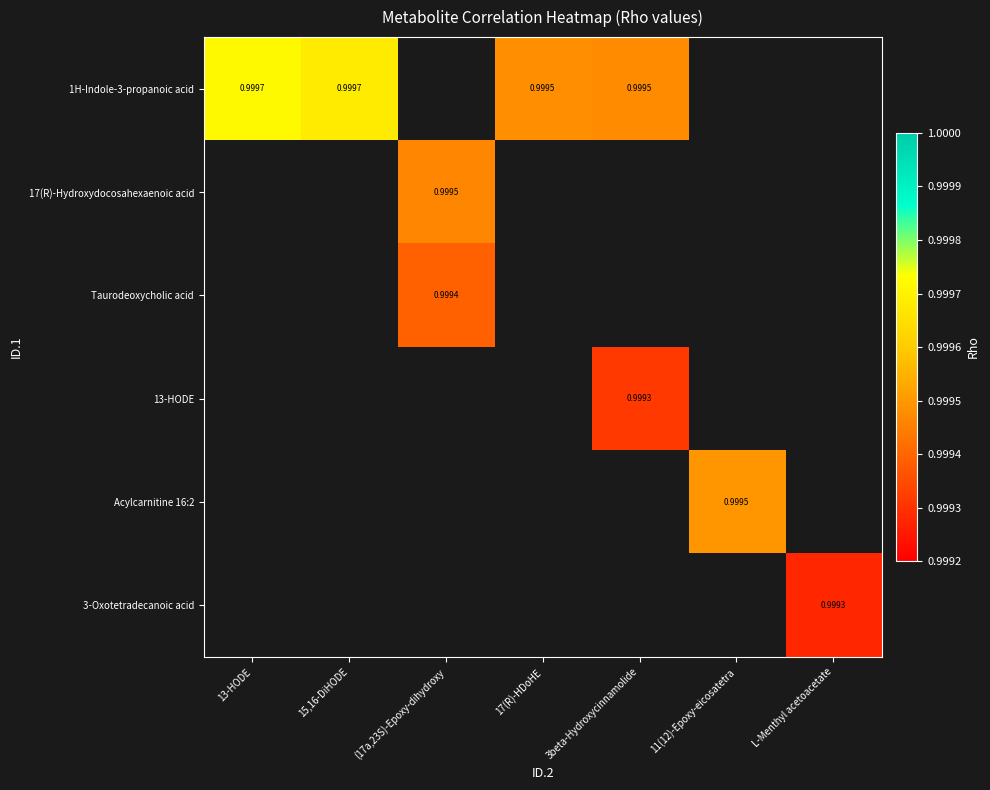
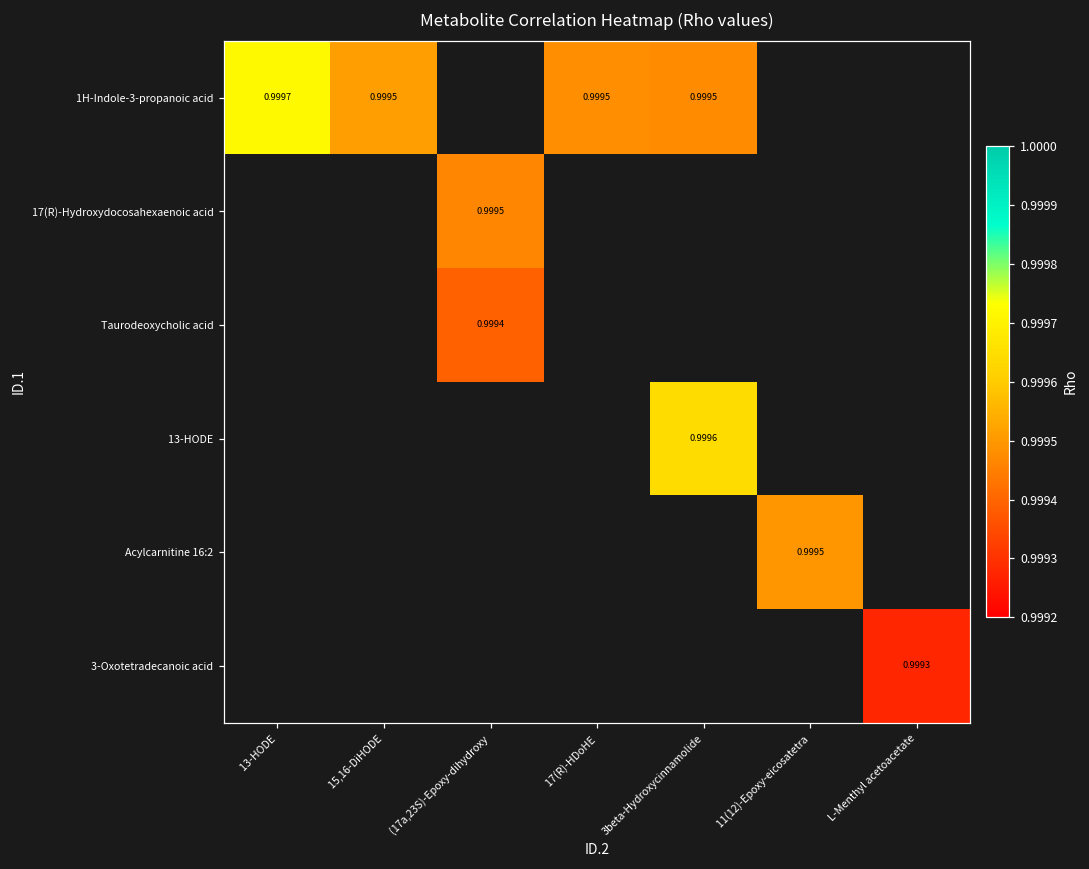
  {
    "1H-Indole-3-propanoic acid": {
      "13-HODE": 0.9997,
-     "15,16-DiHODE": 0.9997,
+     "15,16-DiHODE": 0.9995,
      "17(R)-HDoHE": 0.9995,
      "3beta-Hydroxycinnamolide": 0.9995
    },
    "17(R)-Hydroxydocosahexaenoic acid": {
      "(17a,23S)-Epoxy-dihydroxy": 0.9995
    },
    "Taurodeoxycholic acid": {
      "(17a,23S)-Epoxy-dihydroxy": 0.9994
    },
    "13-HODE": {
-     "3beta-Hydroxycinnamolide": 0.9993
+     "3beta-Hydroxycinnamolide": 0.9996
    },
    "Acylcarnitine 16:2": {
      "11(12)-Epoxy-eicosatetra": 0.9995
    },
    "3-Oxotetradecanoic acid": {
      "L-Menthyl acetoacetate": 0.9993
    }
  }
